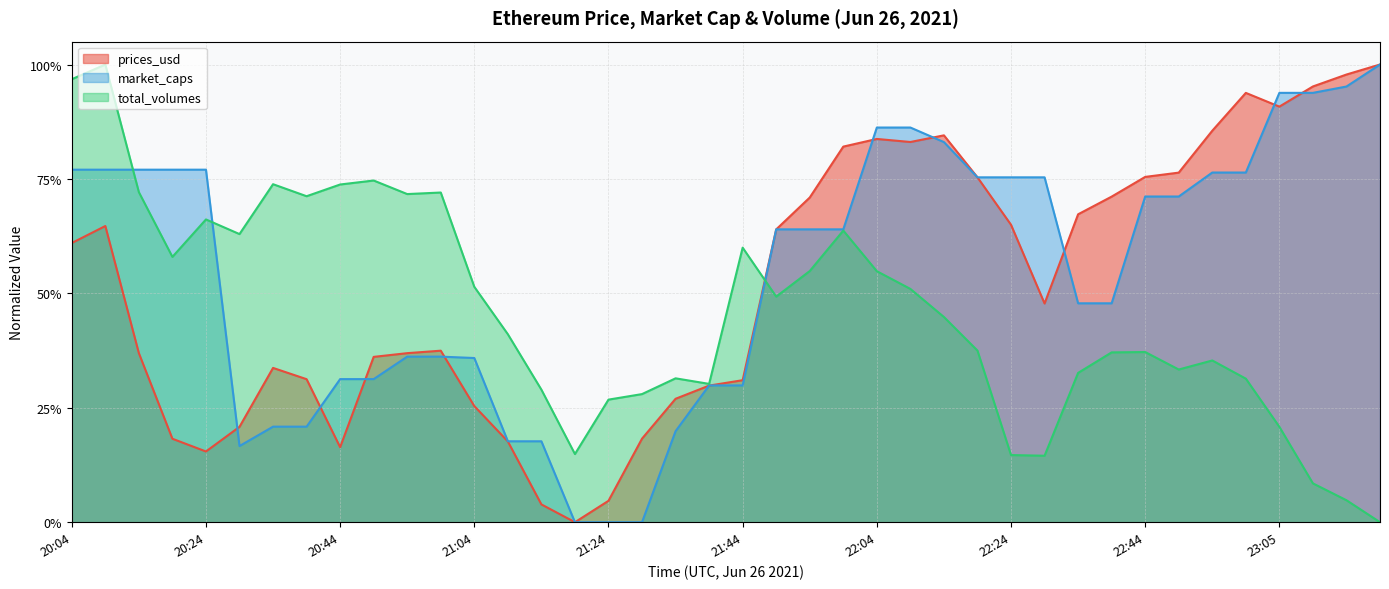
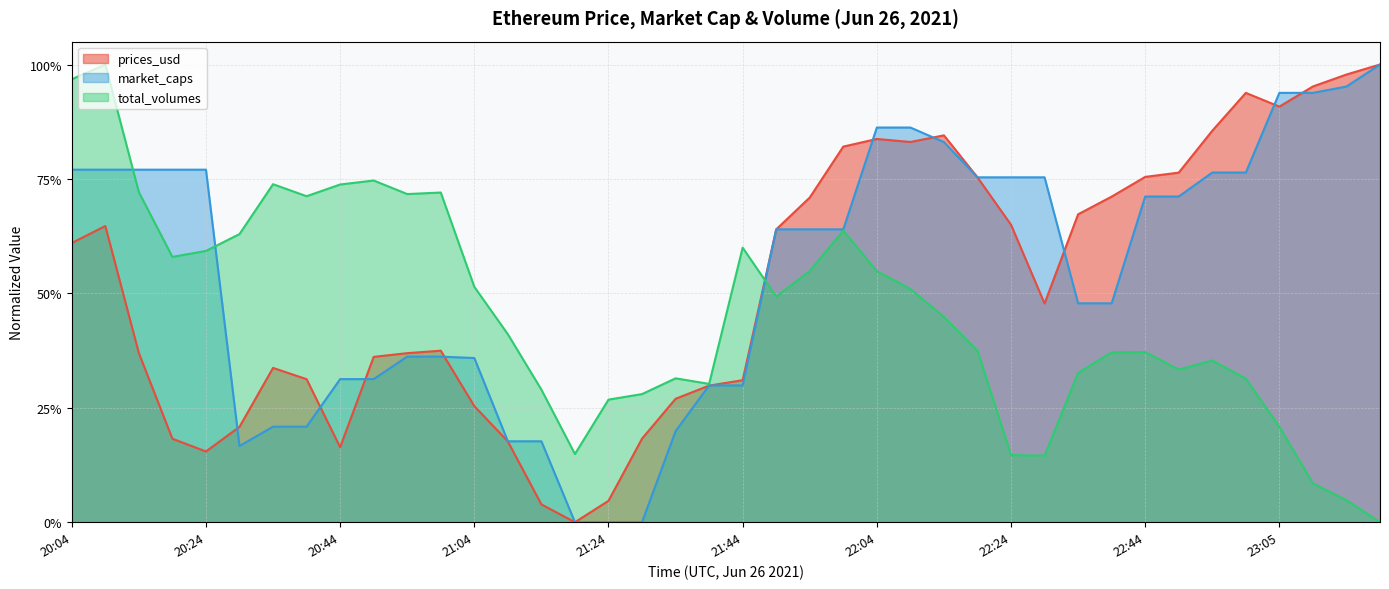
  {
    "prices_usd": {
      "20:04": "61%",
      "20:24": "15%",
      "20:44": "16%",
      "21:04": "25%",
      "21:24": "5%",
      "21:44": "31%",
      "22:04": "84%",
      "22:24": "65%",
      "22:44": "75%",
      "23:05": "91%"
    },
    "market_caps": {
      "20:04": "77%",
      "20:24": "77%",
      "20:44": "31%",
      "21:04": "36%",
      "21:24": "0%",
      "21:44": "30%",
      "22:04": "86%",
      "22:24": "75%",
      "22:44": "71%",
      "23:05": "94%"
    },
    "total_volumes": {
      "20:04": "97%",
-     "20:24": "66%",
+     "20:24": "59%",
      "20:44": "74%",
      "21:04": "51%",
      "21:24": "27%",
      "21:44": "60%",
      "22:04": "55%",
      "22:24": "15%",
      "22:44": "37%",
      "23:05": "21%"
    }
  }
